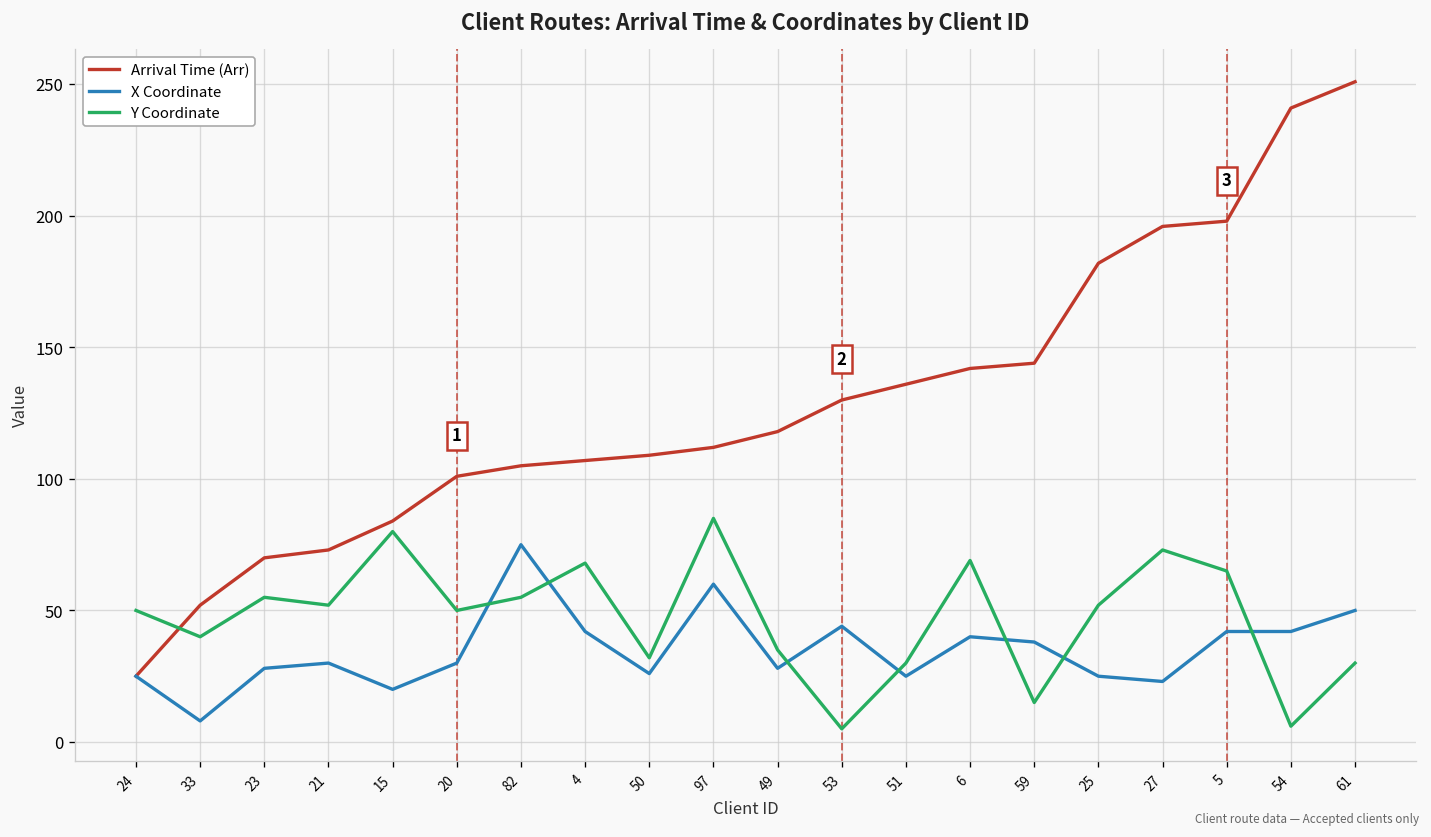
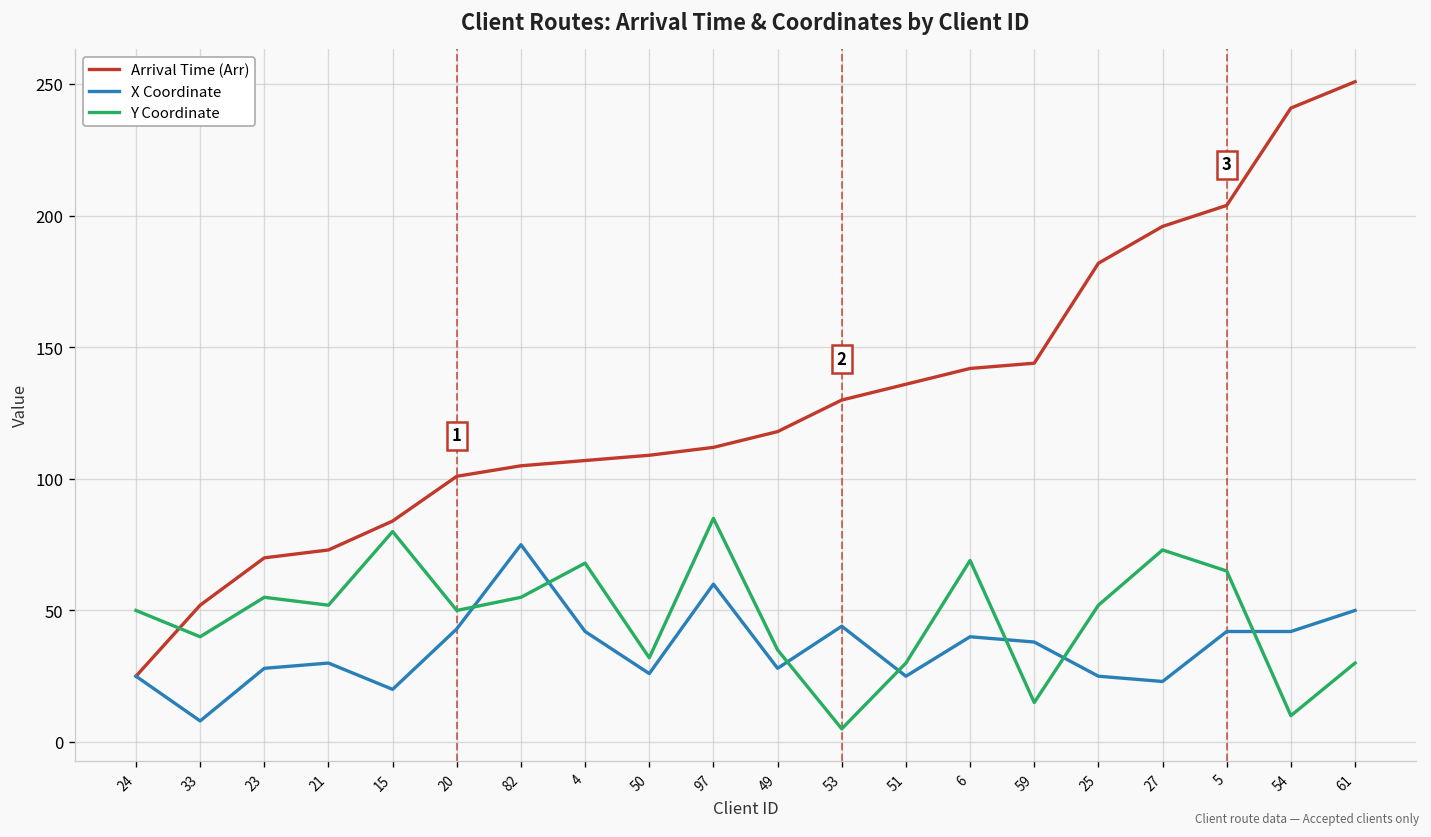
  {
    "Arrival Time (Arr)": {
      "33": 52,
      "23": 70,
      "21": 73,
      "15": 84,
      "20": 101,
      "82": 105,
      "4": 107,
      "50": 109,
      "97": 112,
      "49": 118,
      "53": 130,
      "51": 136,
      "6": 142,
      "59": 144,
      "25": 182,
      "27": 196,
-     "5": 198,
+     "5": 204,
      "54": 241,
      "61": 251
    },
    "X Coordinate": {
      "33": 8,
      "23": 28,
      "21": 30,
      "15": 20,
-     "20": 30,
+     "20": 43,
      "82": 75,
      "4": 42,
      "50": 26,
      "97": 60,
      "49": 28,
      "53": 44,
      "51": 25,
      "6": 40,
      "59": 38,
      "25": 25,
      "27": 23,
      "5": 42,
      "54": 42,
      "61": 50
    },
    "Y Coordinate": {
      "24": 50,
      "33": 40,
      "23": 55,
      "21": 52,
      "15": 80,
      "20": 50,
      "82": 55,
      "4": 68,
      "50": 32,
      "97": 85,
      "49": 35,
      "53": 5,
      "51": 30,
      "6": 69,
      "59": 15,
      "25": 52,
      "27": 73,
      "5": 65,
-     "54": 6,
+     "54": 10,
      "61": 30
    }
  }
